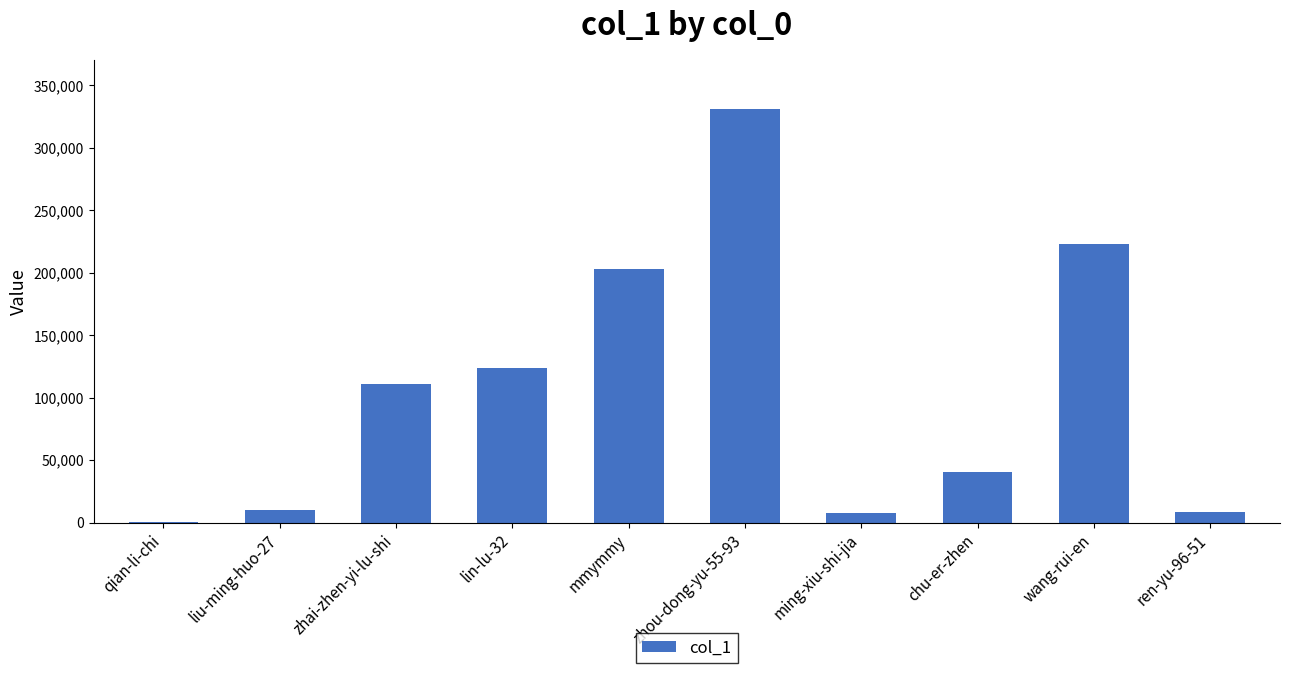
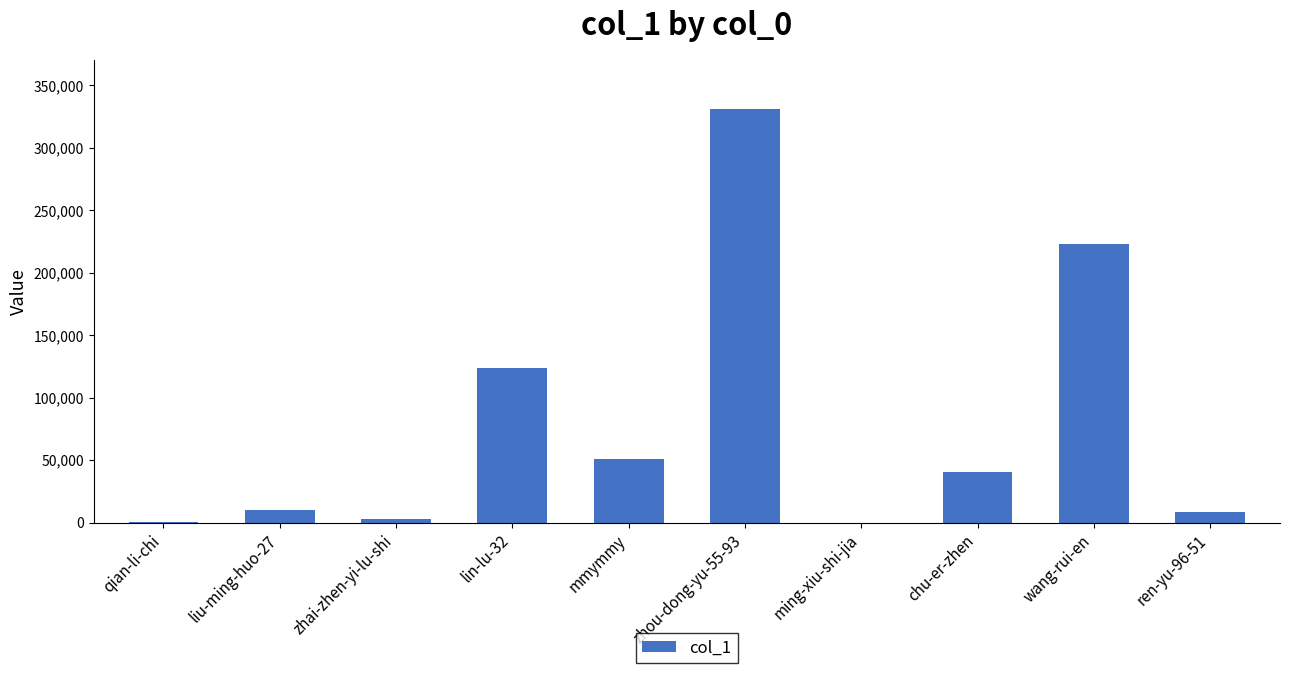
  {
    "liu-ming-huo-27": "10,000",
-   "zhai-zhen-yi-lu-shi": "111,000",
+   "zhai-zhen-yi-lu-shi": "3,000",
    "lin-lu-32": "123,000",
-   "mmymmy": "203,000",
+   "mmymmy": "51,000",
    "zhou-dong-yu-55-93": "331,000",
-   "ming-xiu-shi-jia": "8,000",
+   "ming-xiu-shi-jia": "0",
    "chu-er-zhen": "40,000",
    "wang-rui-en": "223,000",
    "ren-yu-96-51": "9,000"
  }
